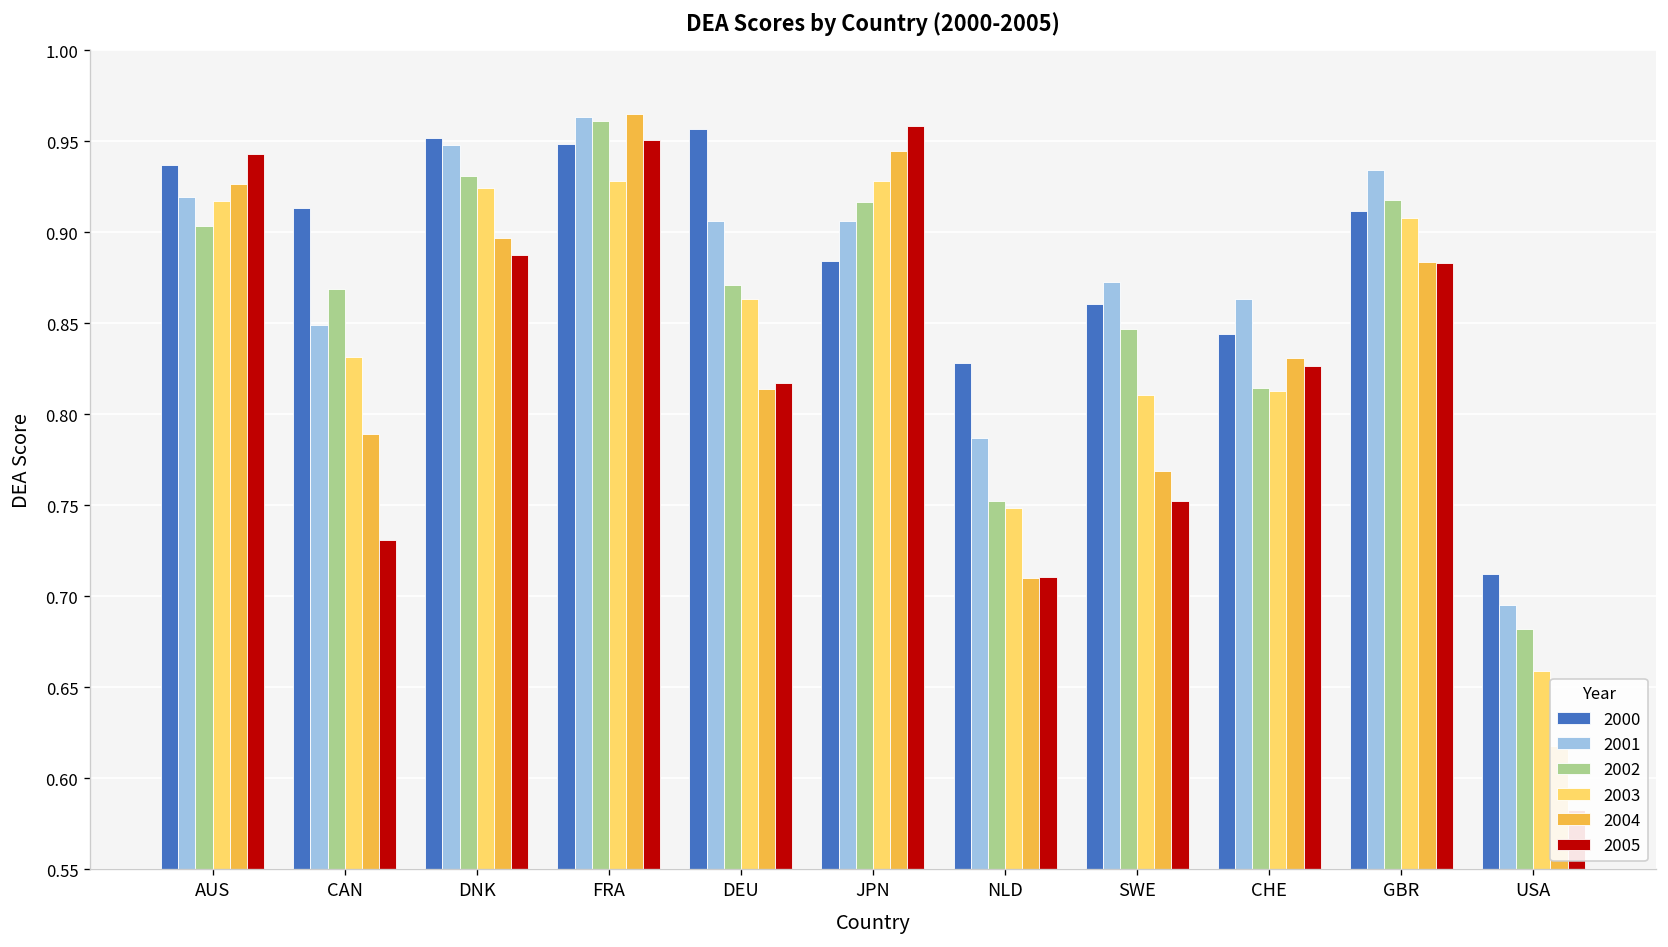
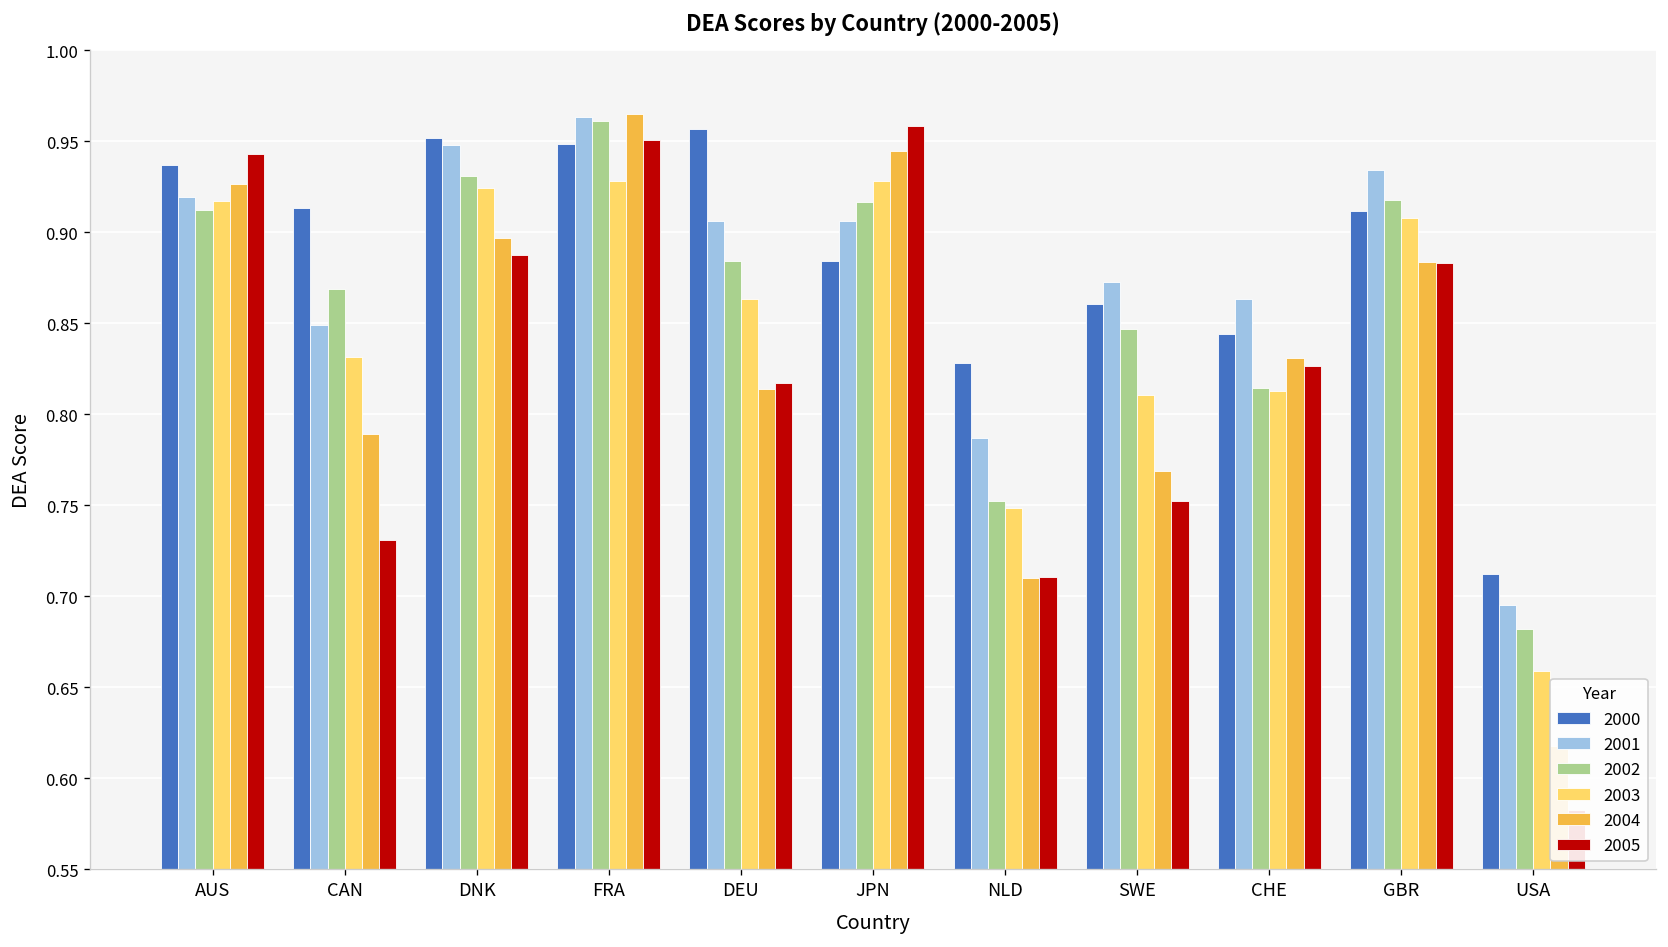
  {
    "2000": {
      "AUS": 0.937,
      "CAN": 0.913,
      "DNK": 0.952,
      "FRA": 0.949,
      "DEU": 0.957,
      "JPN": 0.884,
      "NLD": 0.828,
      "SWE": 0.861,
      "CHE": 0.844,
      "GBR": 0.912,
      "USA": 0.712
    },
    "2001": {
      "AUS": 0.920,
      "CAN": 0.849,
      "DNK": 0.948,
      "FRA": 0.963,
      "DEU": 0.906,
      "JPN": 0.906,
      "NLD": 0.787,
      "SWE": 0.873,
      "CHE": 0.863,
      "GBR": 0.934,
      "USA": 0.695
    },
    "2002": {
-     "AUS": 0.903,
+     "AUS": 0.912,
      "CAN": 0.869,
      "DNK": 0.931,
      "FRA": 0.961,
-     "DEU": 0.871,
+     "DEU": 0.884,
      "JPN": 0.917,
      "NLD": 0.752,
      "SWE": 0.847,
      "CHE": 0.814,
      "GBR": 0.917,
      "USA": 0.682
    },
    "2005": {
      "AUS": 0.943,
      "CAN": 0.731,
      "DNK": 0.887,
      "FRA": 0.950,
      "DEU": 0.817,
      "JPN": 0.958,
      "NLD": 0.711,
      "SWE": 0.752,
      "CHE": 0.827,
      "GBR": 0.883
    }
  }
